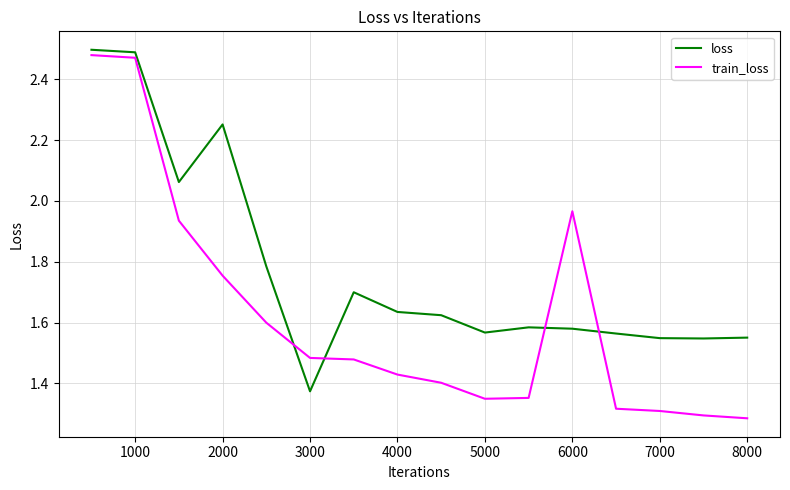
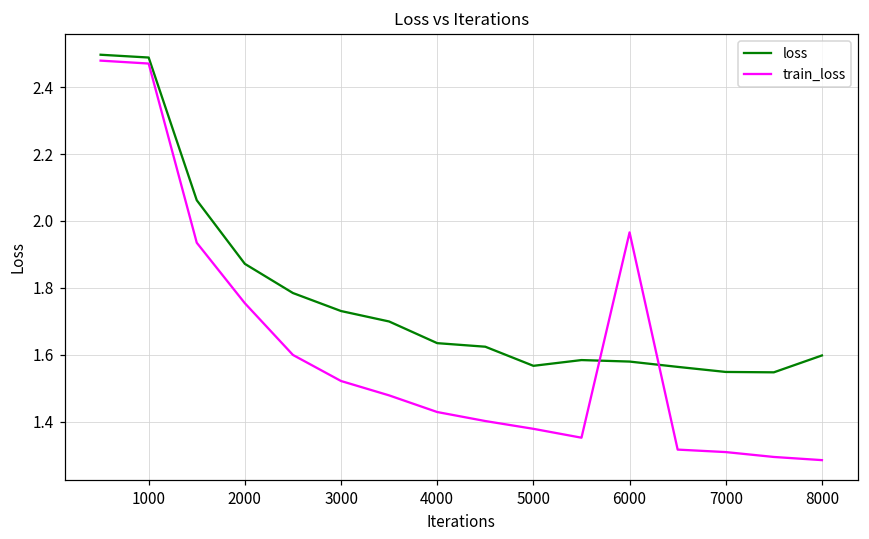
  {
    "loss": {
      "1000": 2.49,
-     "2000": 2.25,
-     "3000": 1.37,
+     "2000": 1.87,
+     "3000": 1.73,
      "4000": 1.64,
      "5000": 1.57,
      "6000": 1.58,
      "7000": 1.55,
-     "8000": 1.55
+     "8000": 1.60
    },
    "train_loss": {
      "1000": 2.47,
      "2000": 1.75,
-     "3000": 1.48,
+     "3000": 1.52,
      "4000": 1.43,
-     "5000": 1.35,
+     "5000": 1.38,
      "6000": 1.97,
      "7000": 1.31,
      "8000": 1.29
    }
  }
